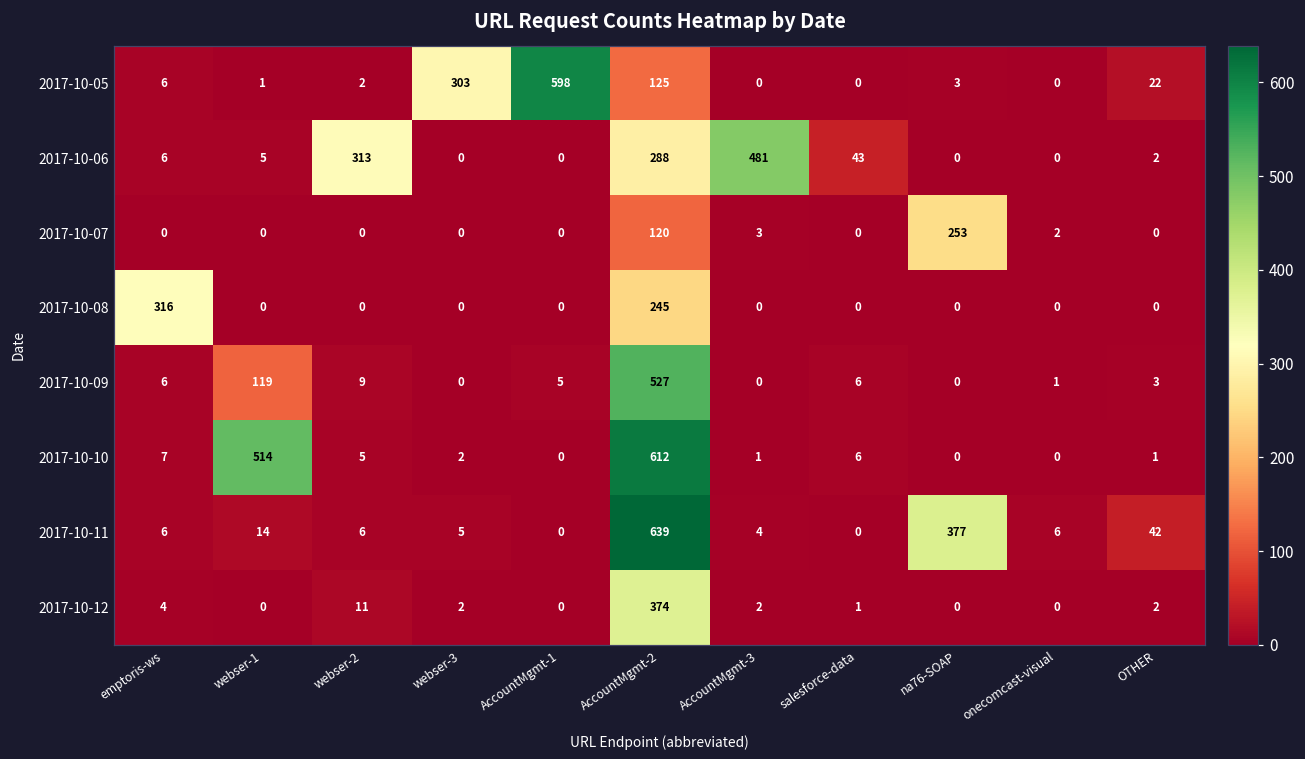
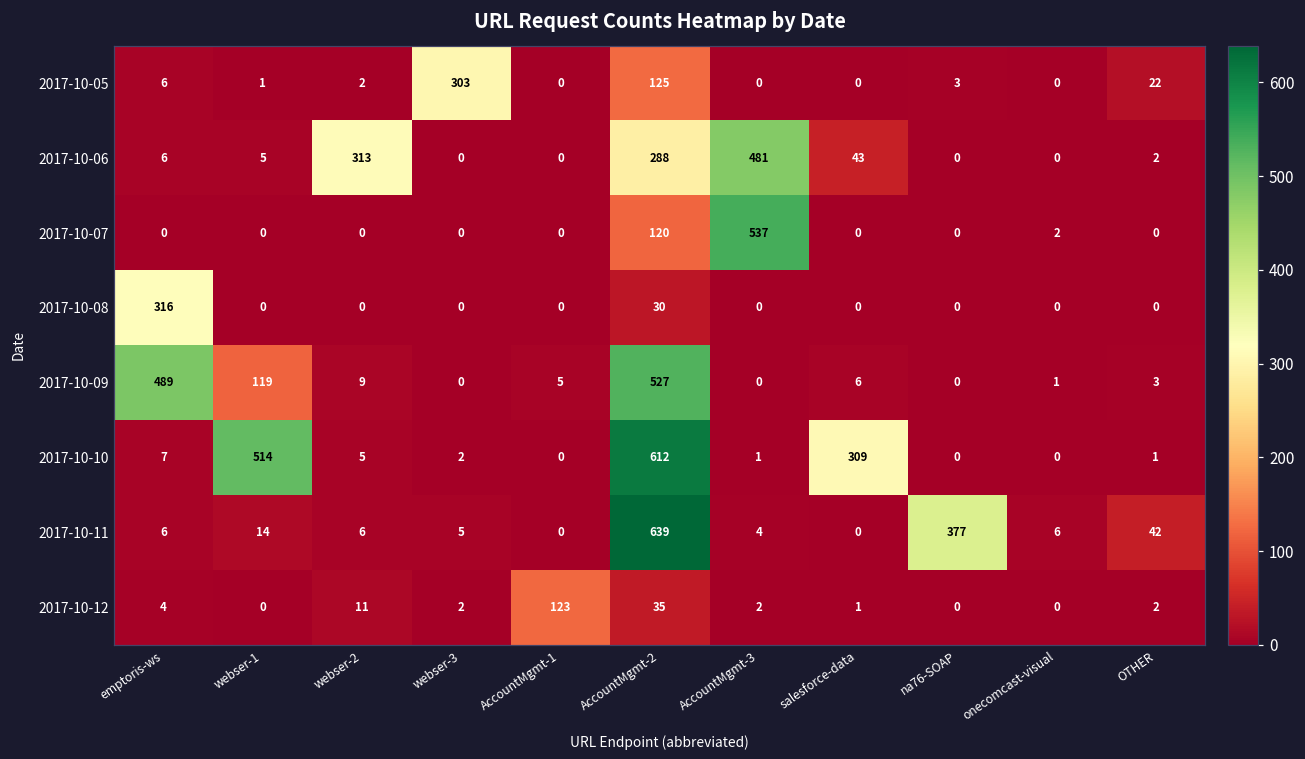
  {
    "2017-10-05": {
      "emptoris-ws": 6,
      "webser-1": 1,
      "webser-2": 2,
      "webser-3": 303,
-     "AccountMgmt-1": 598,
+     "AccountMgmt-1": 0,
      "AccountMgmt-2": 125,
      "AccountMgmt-3": 0,
      "salesforce-data": 0,
      "na76-SOAP": 3,
      "onecomcast-visual": 0,
      "OTHER": 22
    },
    "2017-10-06": {
      "emptoris-ws": 6,
      "webser-1": 5,
      "webser-2": 313,
      "webser-3": 0,
      "AccountMgmt-1": 0,
      "AccountMgmt-2": 288,
      "AccountMgmt-3": 481,
      "salesforce-data": 43,
      "na76-SOAP": 0,
      "onecomcast-visual": 0,
      "OTHER": 2
    },
    "2017-10-07": {
      "emptoris-ws": 0,
      "webser-1": 0,
      "webser-2": 0,
      "webser-3": 0,
      "AccountMgmt-1": 0,
      "AccountMgmt-2": 120,
-     "AccountMgmt-3": 3,
+     "AccountMgmt-3": 537,
      "salesforce-data": 0,
-     "na76-SOAP": 253,
+     "na76-SOAP": 0,
      "onecomcast-visual": 2,
      "OTHER": 0
    },
    "2017-10-08": {
      "emptoris-ws": 316,
      "webser-1": 0,
      "webser-2": 0,
      "webser-3": 0,
      "AccountMgmt-1": 0,
-     "AccountMgmt-2": 245,
+     "AccountMgmt-2": 30,
      "AccountMgmt-3": 0,
      "salesforce-data": 0,
      "na76-SOAP": 0,
      "onecomcast-visual": 0,
      "OTHER": 0
    },
    "2017-10-09": {
-     "emptoris-ws": 6,
+     "emptoris-ws": 489,
      "webser-1": 119,
      "webser-2": 9,
      "webser-3": 0,
      "AccountMgmt-1": 5,
      "AccountMgmt-2": 527,
      "AccountMgmt-3": 0,
      "salesforce-data": 6,
      "na76-SOAP": 0,
      "onecomcast-visual": 1,
      "OTHER": 3
    },
    "2017-10-10": {
      "emptoris-ws": 7,
      "webser-1": 514,
      "webser-2": 5,
      "webser-3": 2,
      "AccountMgmt-1": 0,
      "AccountMgmt-2": 612,
      "AccountMgmt-3": 1,
-     "salesforce-data": 6,
+     "salesforce-data": 309,
      "na76-SOAP": 0,
      "onecomcast-visual": 0,
      "OTHER": 1
    },
    "2017-10-11": {
      "emptoris-ws": 6,
      "webser-1": 14,
      "webser-2": 6,
      "webser-3": 5,
      "AccountMgmt-1": 0,
      "AccountMgmt-2": 639,
      "AccountMgmt-3": 4,
      "salesforce-data": 0,
      "na76-SOAP": 377,
      "onecomcast-visual": 6,
      "OTHER": 42
    },
    "2017-10-12": {
      "emptoris-ws": 4,
      "webser-1": 0,
      "webser-2": 11,
      "webser-3": 2,
-     "AccountMgmt-1": 0,
-     "AccountMgmt-2": 374,
+     "AccountMgmt-1": 123,
+     "AccountMgmt-2": 35,
      "AccountMgmt-3": 2,
      "salesforce-data": 1,
      "na76-SOAP": 0,
      "onecomcast-visual": 0,
      "OTHER": 2
    }
  }
